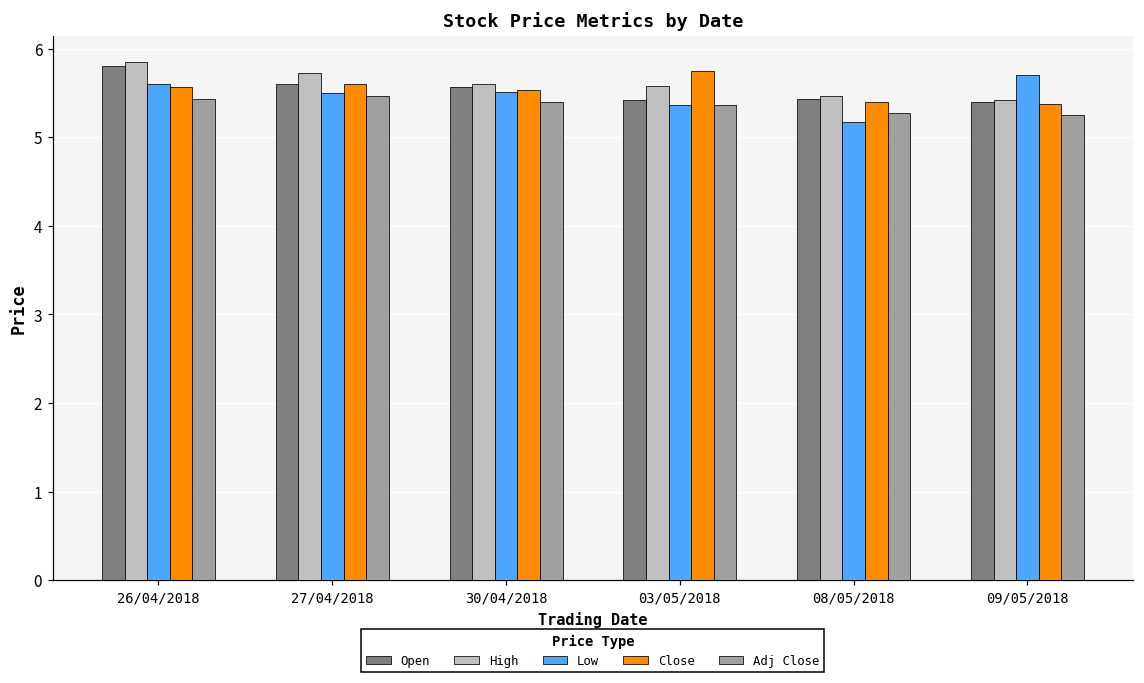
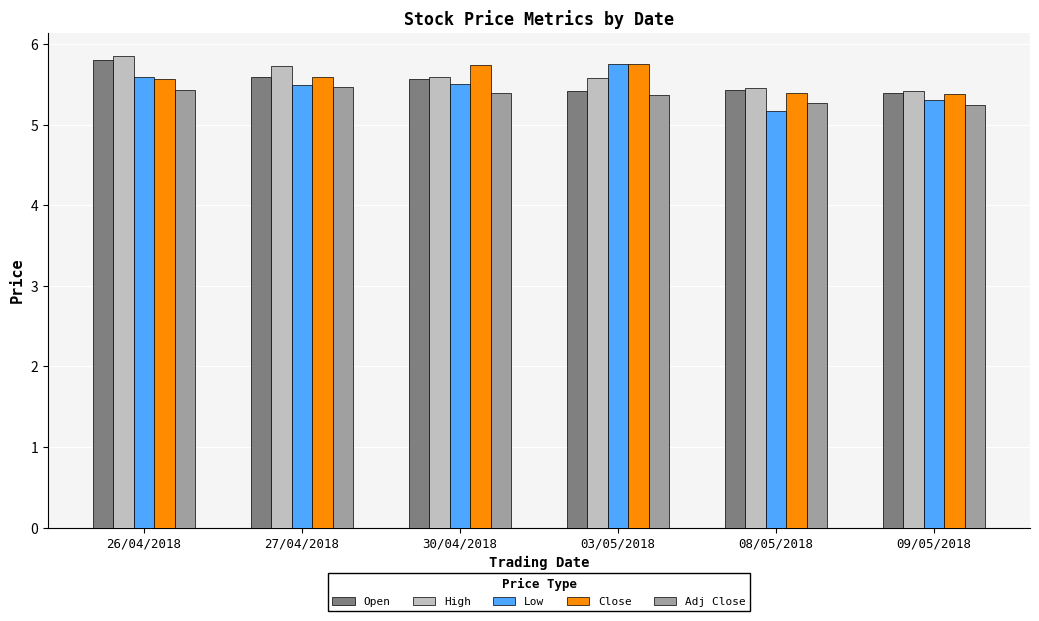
  {
    "Low": {
      "26/04/2018": 5.6,
      "27/04/2018": 5.5,
      "30/04/2018": 5.5,
-     "03/05/2018": 5.4,
+     "03/05/2018": 5.8,
      "08/05/2018": 5.2,
-     "09/05/2018": 5.7
+     "09/05/2018": 5.3
    },
    "Close": {
      "26/04/2018": 5.6,
      "27/04/2018": 5.6,
-     "30/04/2018": 5.5,
+     "30/04/2018": 5.7,
      "03/05/2018": 5.8,
      "08/05/2018": 5.4,
      "09/05/2018": 5.4
    }
  }
